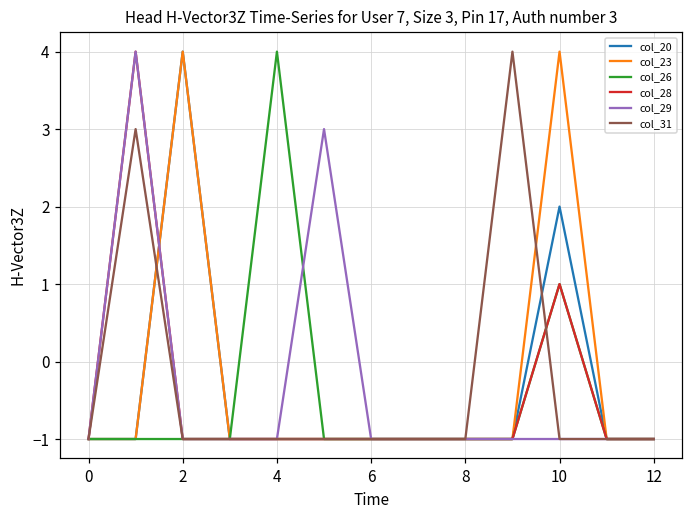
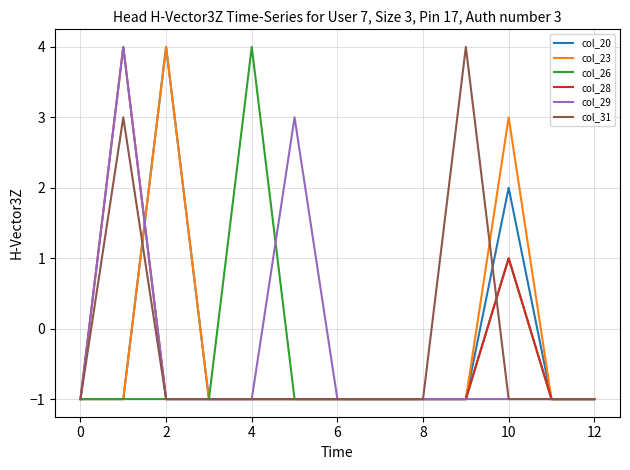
  {
    "col_20": {
      "10": 2
    },
    "col_23": {
-     "10": 4
+     "10": 3
    },
    "col_26": {
      "4": 4
    }
  }
